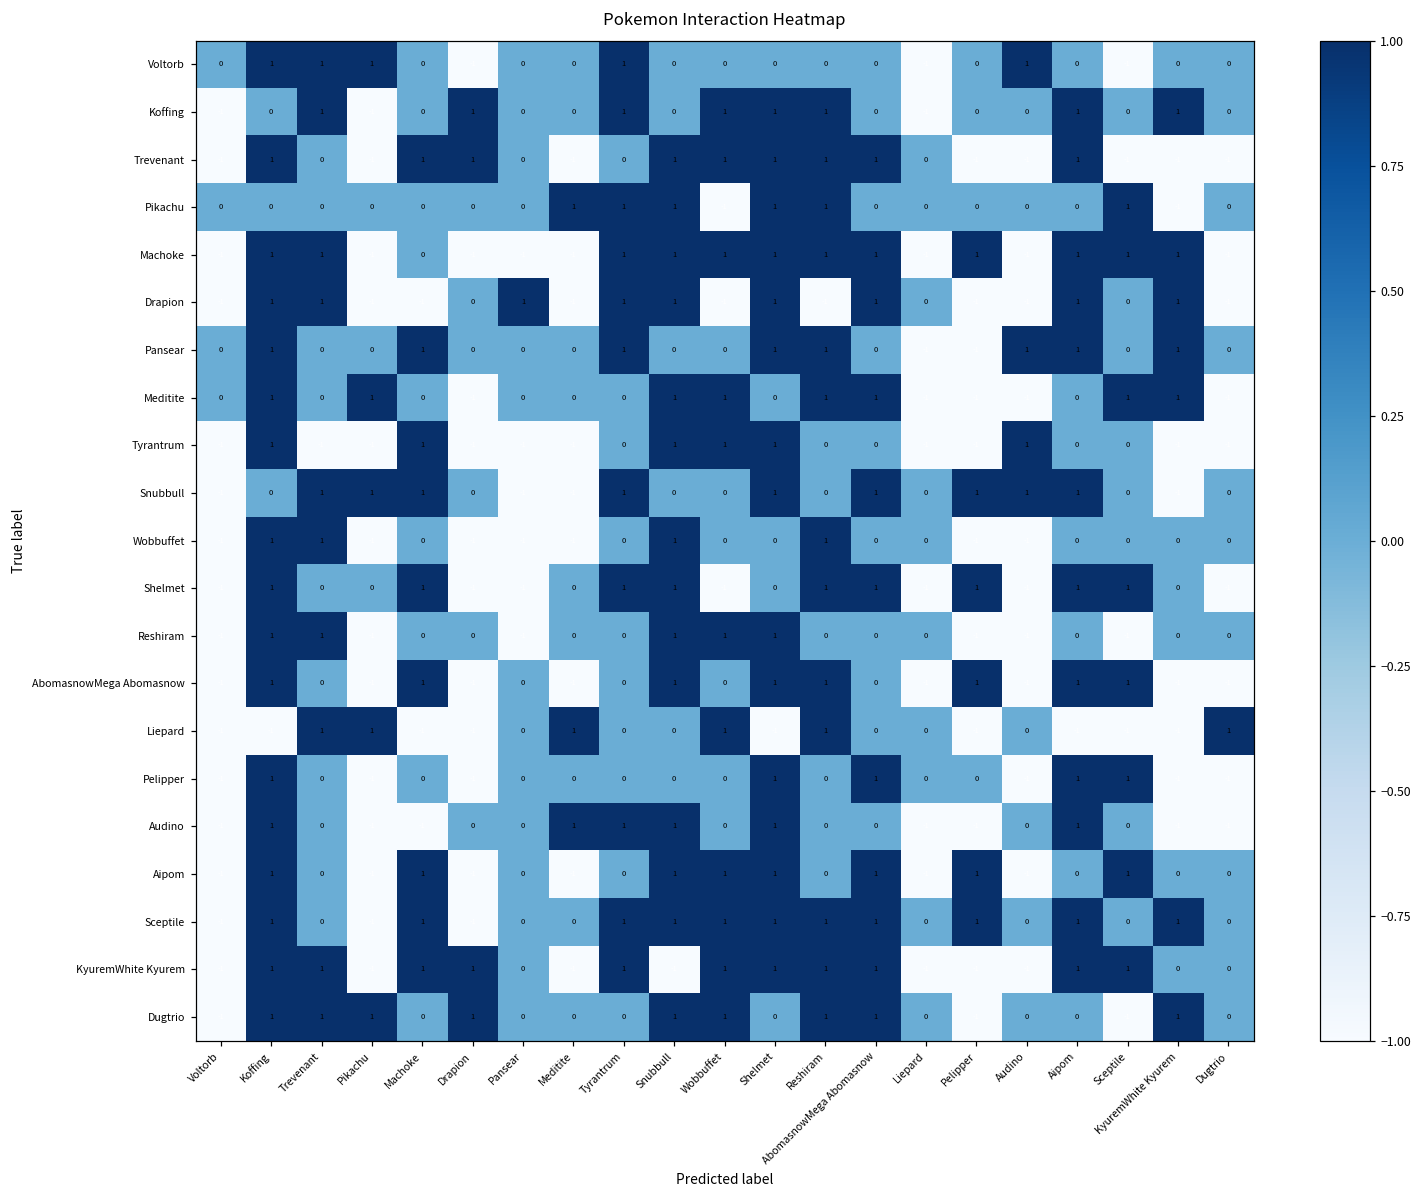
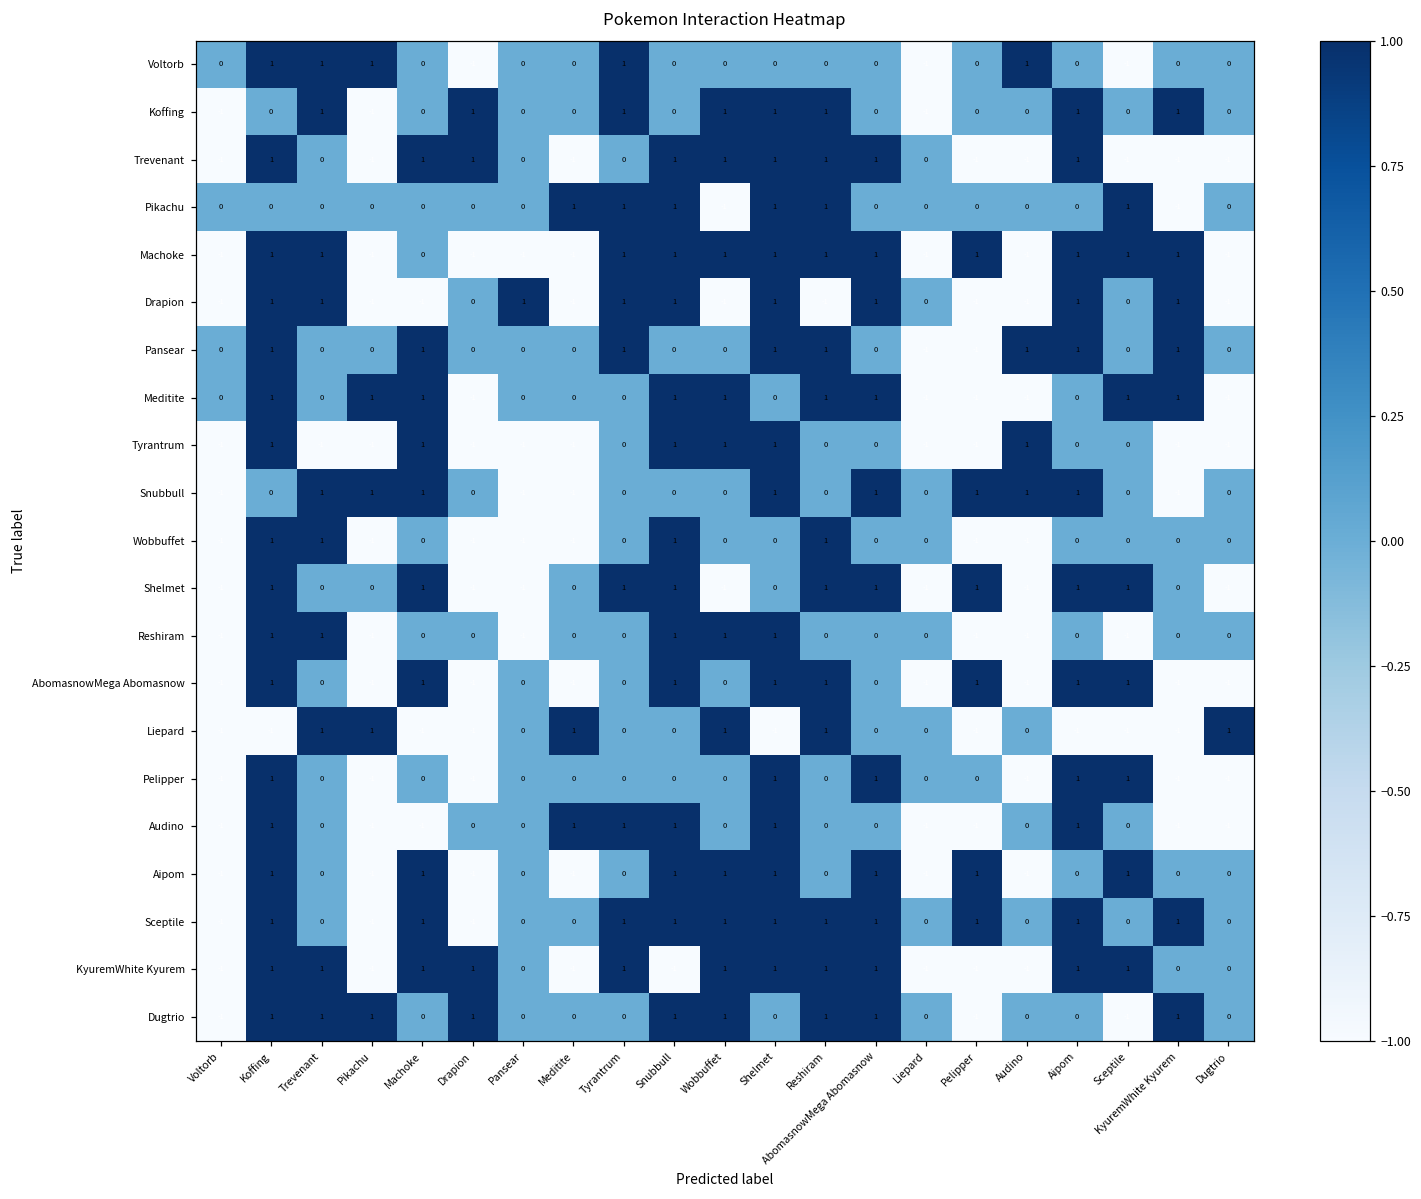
  {
    "Meditite": {
      "Voltorb": 0,
      "Koffing": 1,
      "Trevenant": 0,
      "Pikachu": 1,
-     "Machoke": 0,
+     "Machoke": 1,
      "Pansear": 0,
      "Meditite": 0,
      "Tyrantrum": 0,
      "Snubbull": 1,
      "Wobbuffet": 1,
      "Shelmet": 0,
      "Reshiram": 1,
      "AbomasnowMega Abomasnow": 1,
      "Aipom": 0,
      "Sceptile": 1,
      "KyuremWhite Kyurem": 1
    },
    "Snubbull": {
      "Koffing": 0,
      "Trevenant": 1,
      "Pikachu": 1,
      "Machoke": 1,
      "Drapion": 0,
-     "Tyrantrum": 1,
+     "Tyrantrum": 0,
      "Snubbull": 0,
      "Wobbuffet": 0,
      "Shelmet": 1,
      "Reshiram": 0,
      "AbomasnowMega Abomasnow": 1,
      "Liepard": 0,
      "Pelipper": 1,
      "Audino": 1,
      "Aipom": 1,
      "Sceptile": 0,
      "Dugtrio": 0
    }
  }
